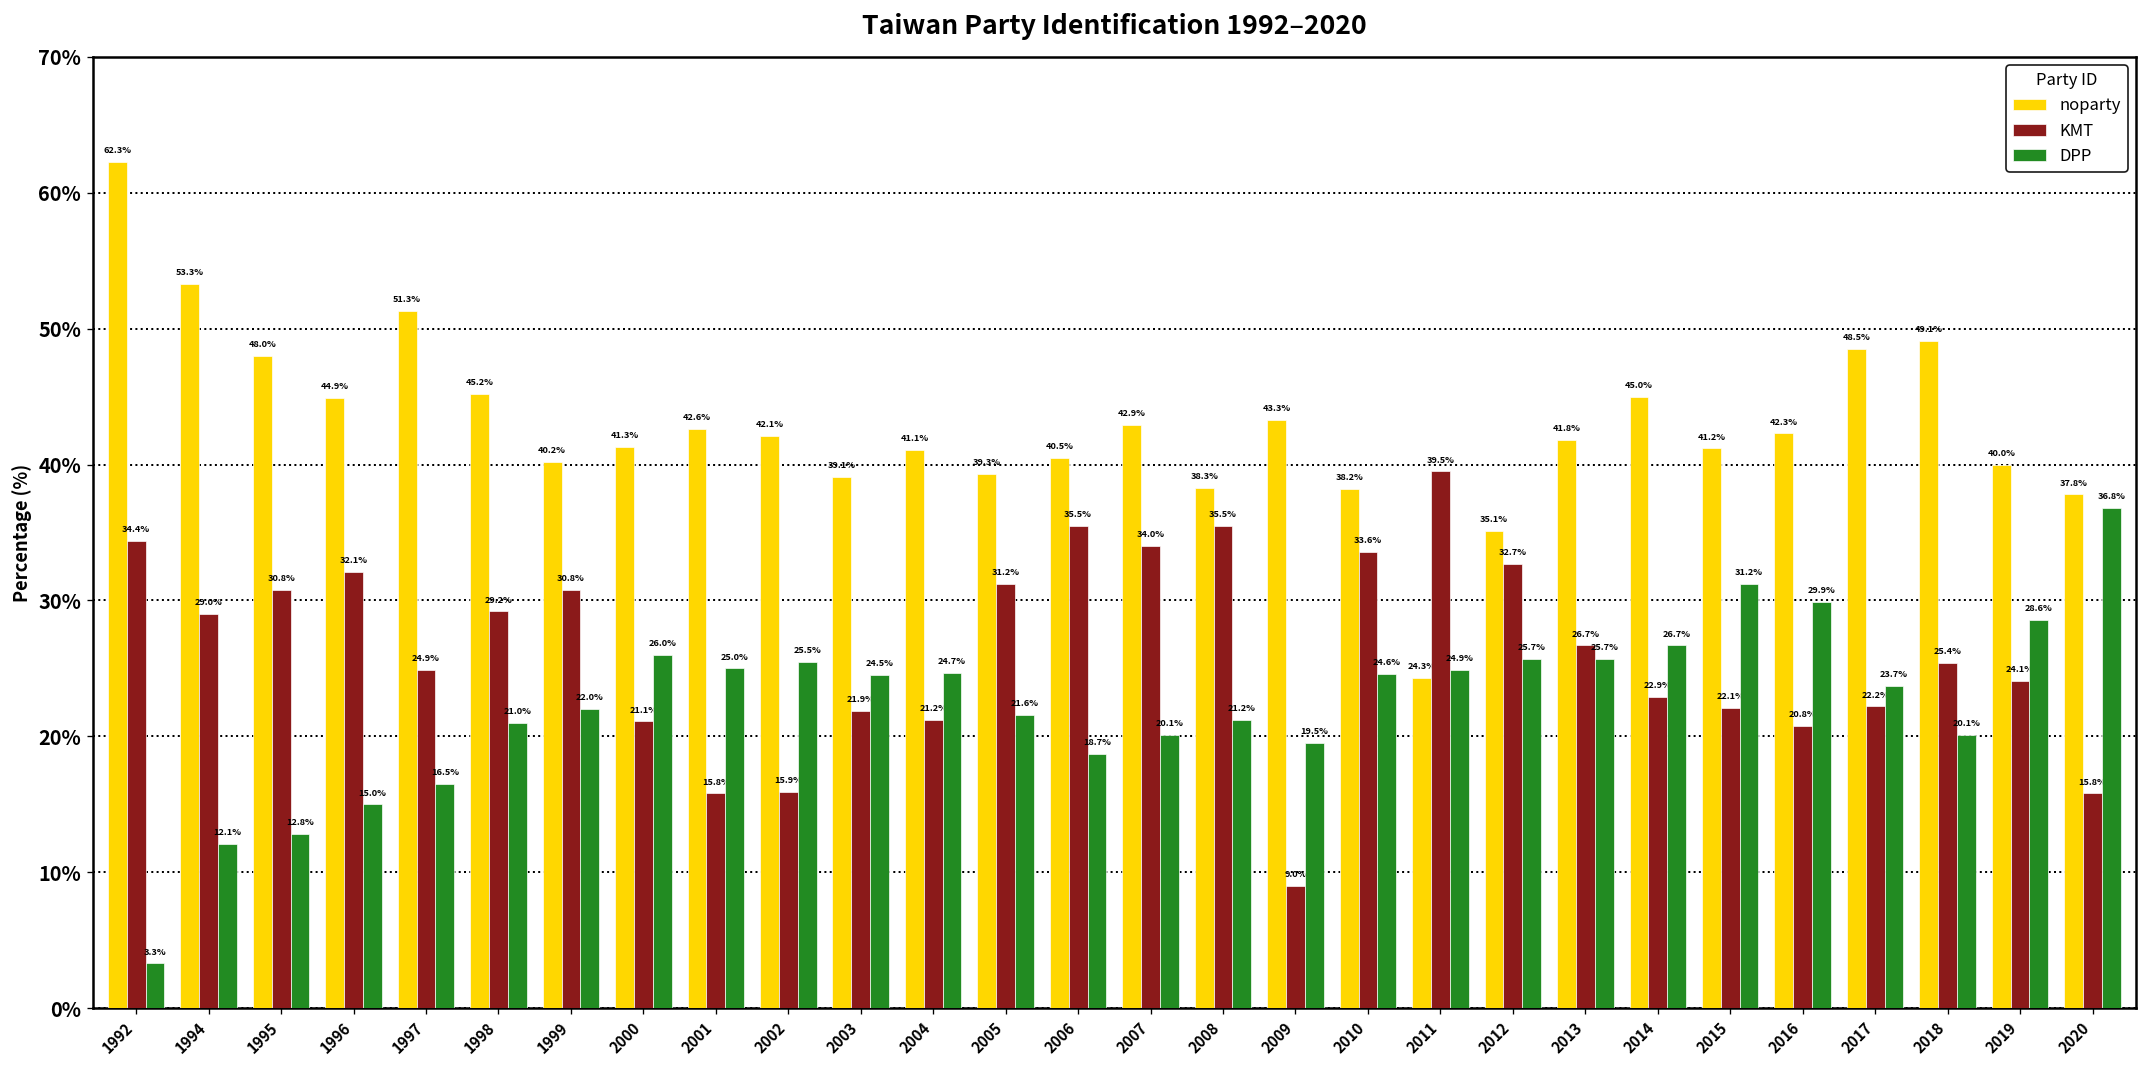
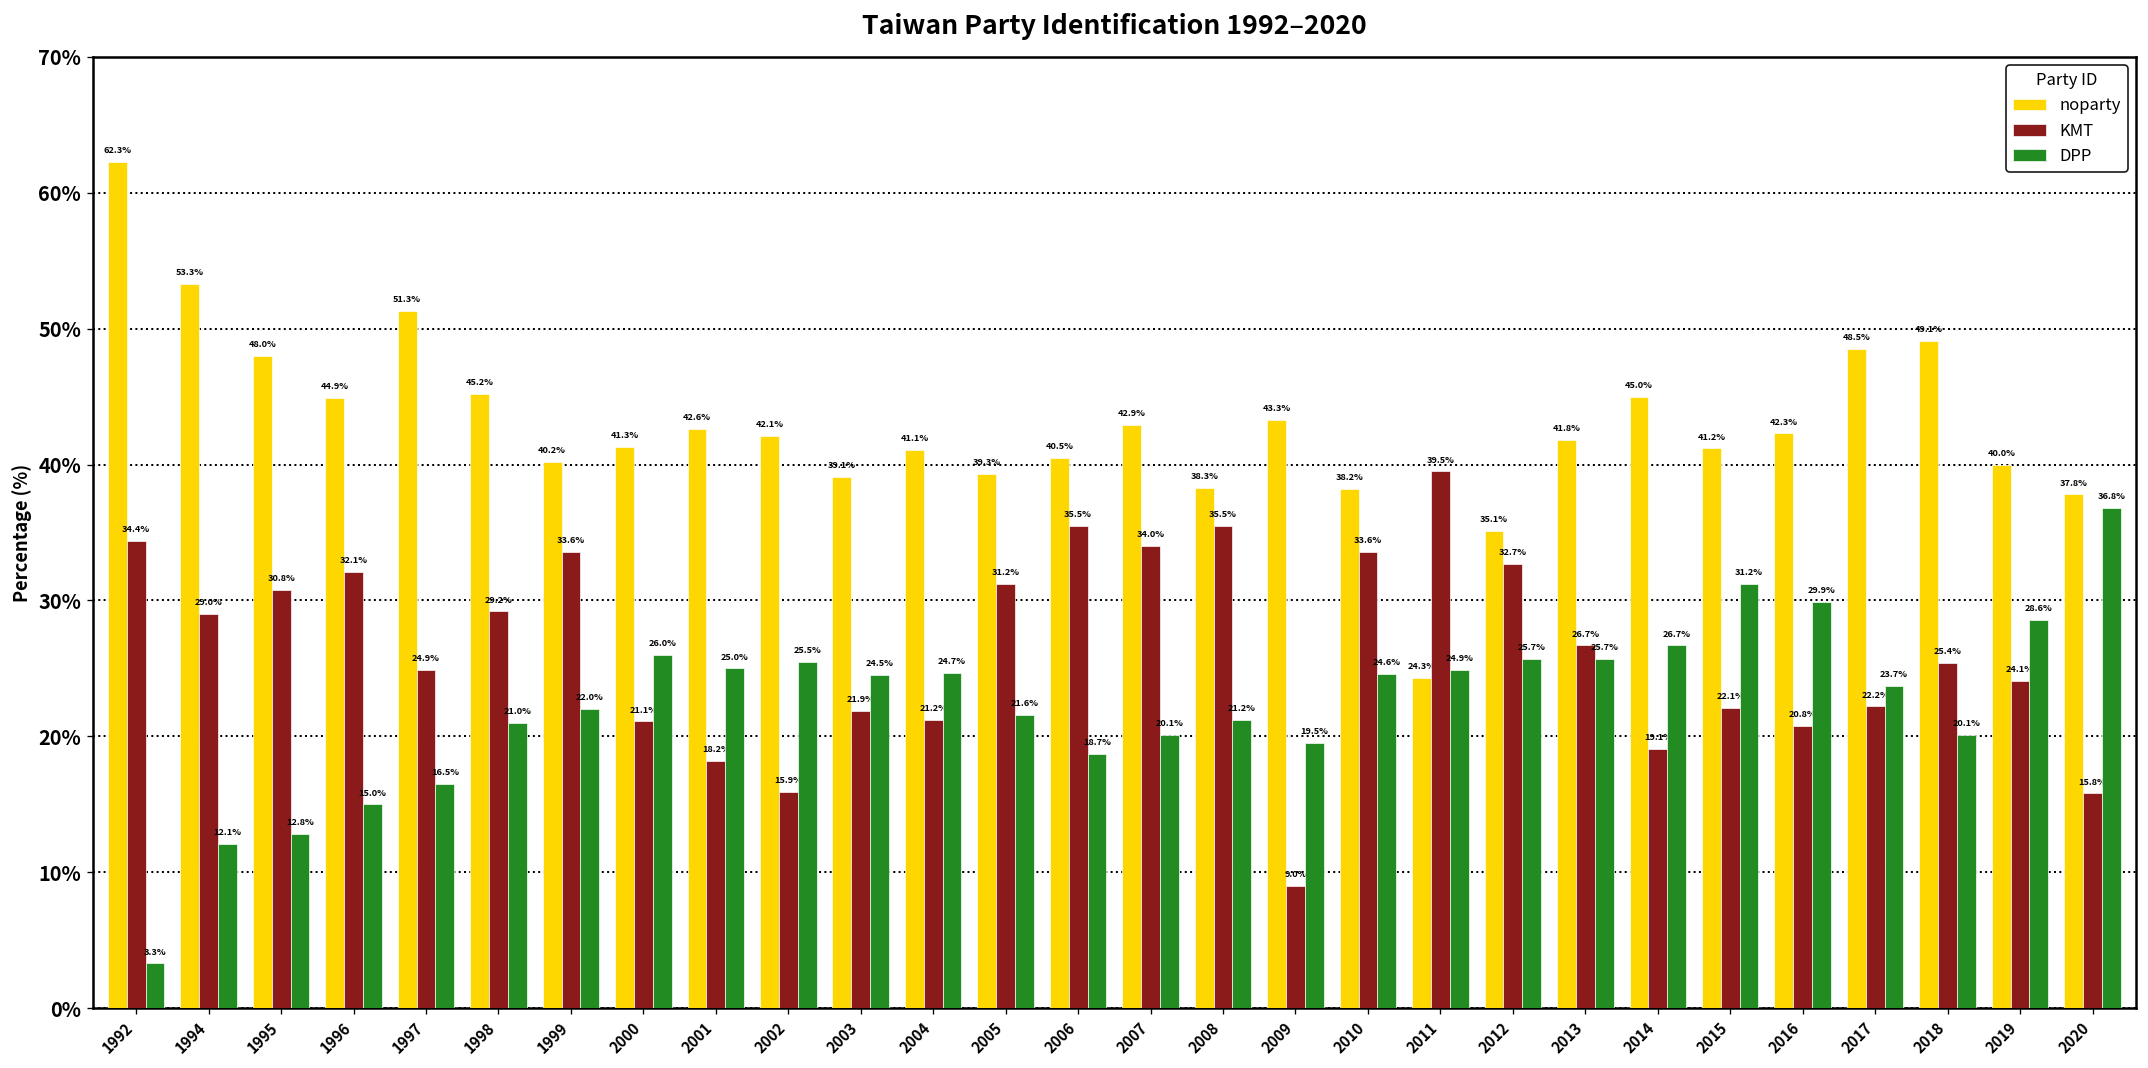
  {
    "noparty": {
      "1992": "62.3%",
      "1994": "53.3%",
      "1995": "48.0%",
      "1996": "44.9%",
      "1997": "51.3%",
      "1998": "45.2%",
      "1999": "40.2%",
      "2000": "41.3%",
      "2001": "42.6%",
      "2002": "42.1%",
      "2003": "39.1%",
      "2004": "41.1%",
      "2005": "39.3%",
      "2006": "40.5%",
      "2007": "42.9%",
      "2008": "38.3%",
      "2009": "43.3%",
      "2010": "38.2%",
      "2011": "24.3%",
      "2012": "35.1%",
      "2013": "41.8%",
      "2014": "45.0%",
      "2015": "41.2%",
      "2016": "42.3%",
      "2017": "48.5%",
      "2018": "49.1%",
      "2019": "40.0%",
      "2020": "37.8%"
    },
    "KMT": {
      "1992": "34.4%",
      "1994": "29.0%",
      "1995": "30.8%",
      "1996": "32.1%",
      "1997": "24.9%",
      "1998": "29.2%",
-     "1999": "30.8%",
+     "1999": "33.6%",
      "2000": "21.1%",
-     "2001": "15.8%",
+     "2001": "18.2%",
      "2002": "15.9%",
      "2003": "21.9%",
      "2004": "21.2%",
      "2005": "31.2%",
      "2006": "35.5%",
      "2007": "34.0%",
      "2008": "35.5%",
      "2009": "9.0%",
      "2010": "33.6%",
      "2011": "39.5%",
      "2012": "32.7%",
      "2013": "26.7%",
-     "2014": "22.9%",
+     "2014": "19.1%",
      "2015": "22.1%",
      "2016": "20.8%",
      "2017": "22.2%",
      "2018": "25.4%",
      "2019": "24.1%",
      "2020": "15.8%"
    },
    "DPP": {
      "1992": "3.3%",
      "1994": "12.1%",
      "1995": "12.8%",
      "1996": "15.0%",
      "1997": "16.5%",
      "1998": "21.0%",
      "1999": "22.0%",
      "2000": "26.0%",
      "2001": "25.0%",
      "2002": "25.5%",
      "2003": "24.5%",
      "2004": "24.7%",
      "2005": "21.6%",
      "2006": "18.7%",
      "2007": "20.1%",
      "2008": "21.2%",
      "2009": "19.5%",
      "2010": "24.6%",
      "2011": "24.9%",
      "2012": "25.7%",
      "2013": "25.7%",
      "2014": "26.7%",
      "2015": "31.2%",
      "2016": "29.9%",
      "2017": "23.7%",
      "2018": "20.1%",
      "2019": "28.6%",
      "2020": "36.8%"
    }
  }
